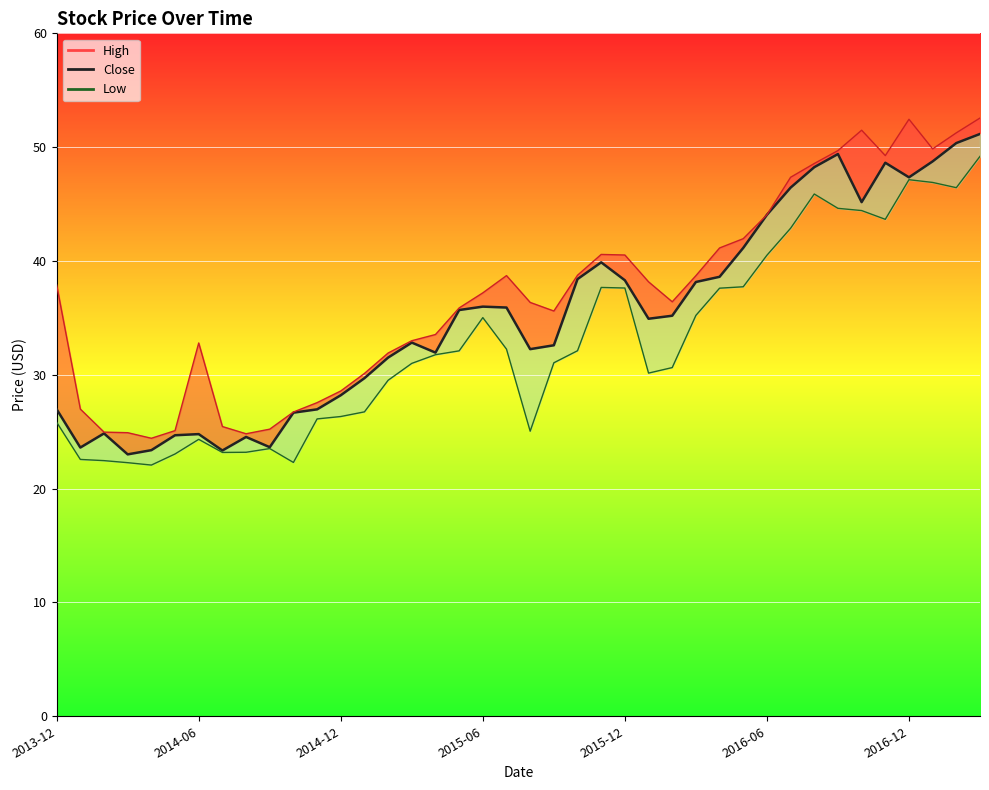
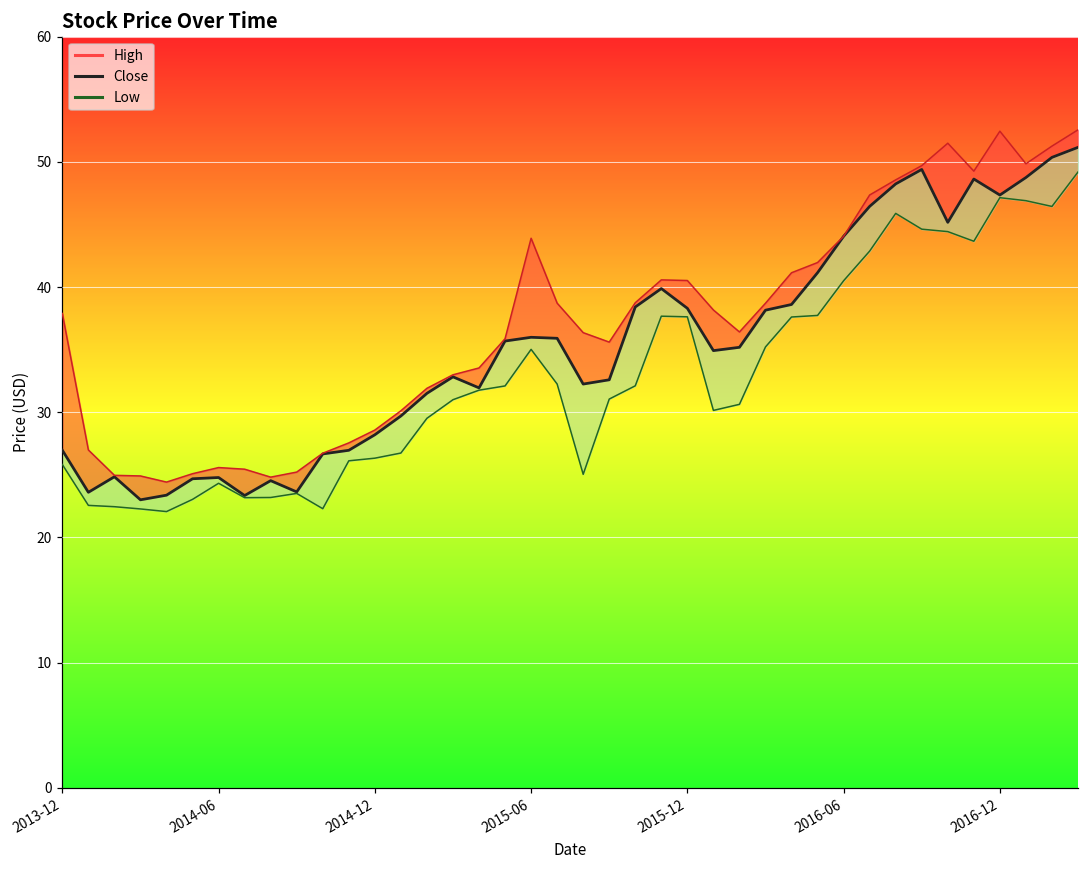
  {
    "High": {
      "2013-12": 37.9,
-     "2014-06": 32.8,
+     "2014-06": 25.6,
      "2014-12": 28.6,
-     "2015-06": 37.2,
+     "2015-06": 43.9,
      "2015-12": 40.5,
      "2016-12": 52.5
    }
  }
